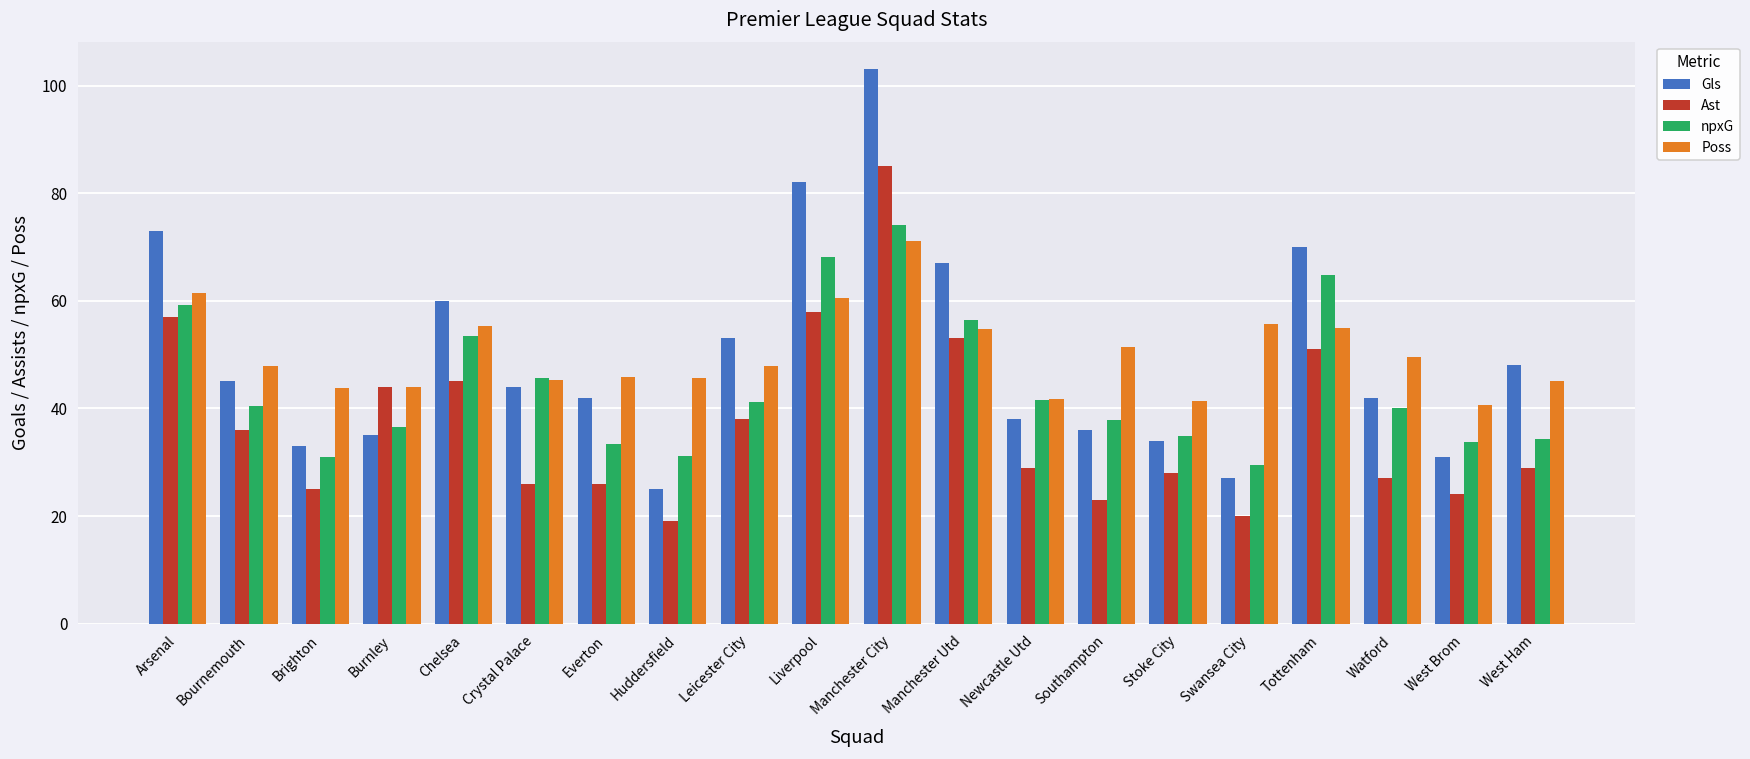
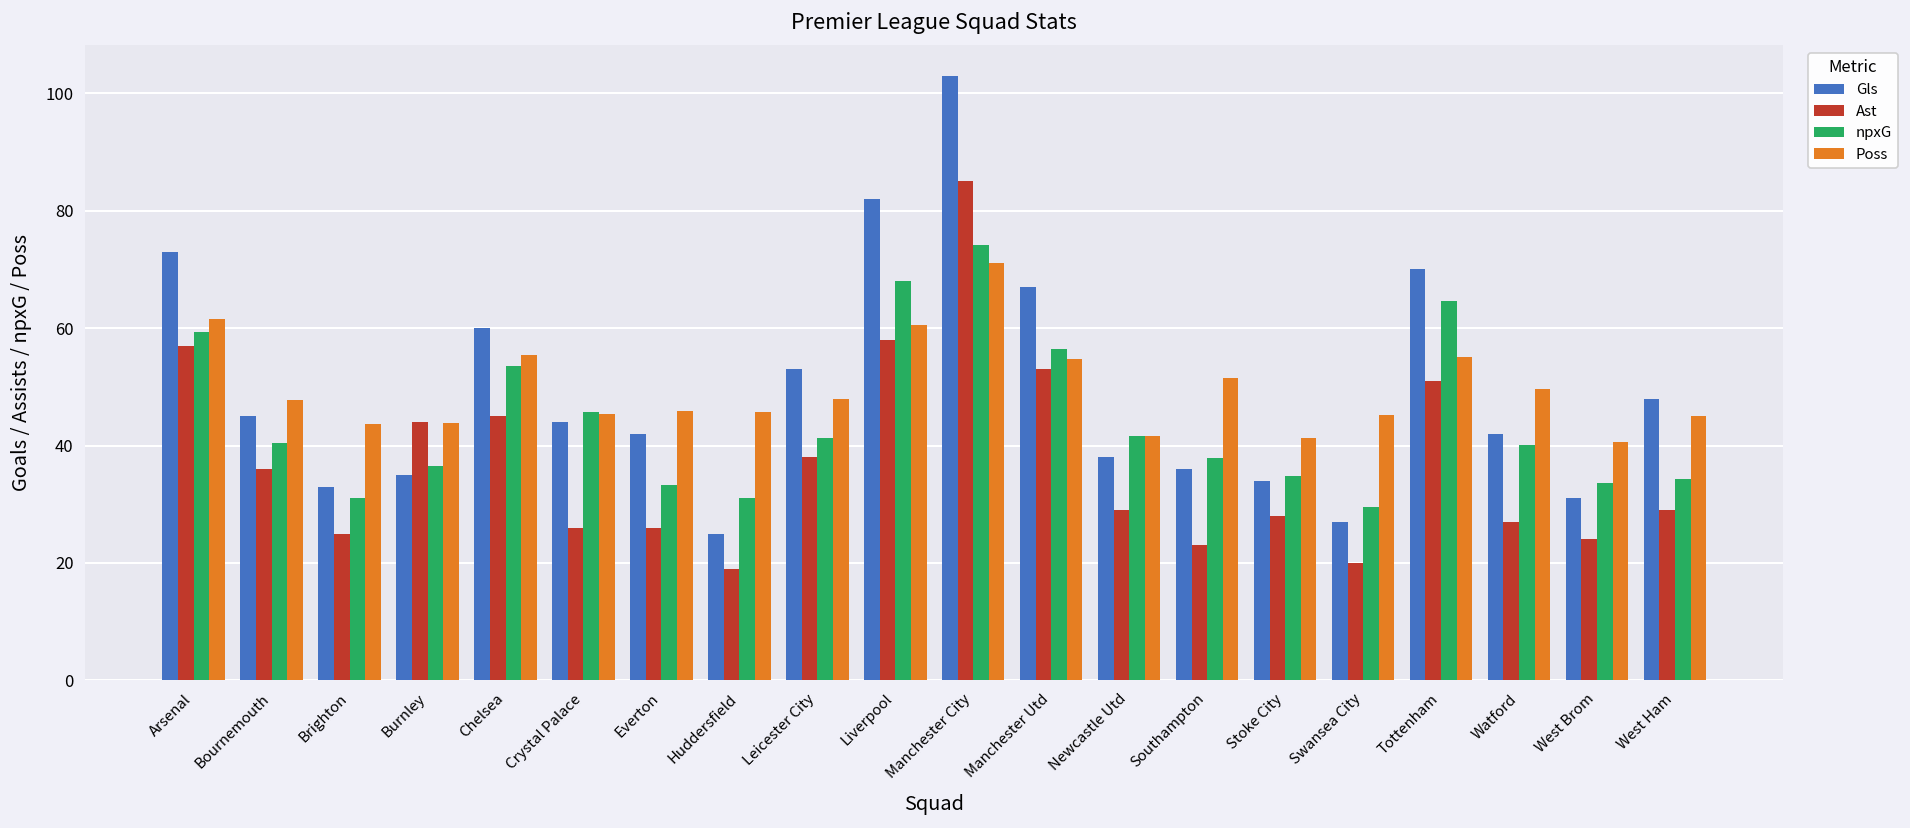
  {
    "Gls": {
      "Arsenal": 73,
      "Bournemouth": 45,
      "Brighton": 33,
      "Burnley": 35,
      "Chelsea": 60,
      "Crystal Palace": 44,
      "Everton": 42,
      "Huddersfield": 25,
      "Leicester City": 53,
      "Liverpool": 82,
      "Manchester City": 103,
      "Manchester Utd": 67,
      "Newcastle Utd": 38,
      "Southampton": 36,
      "Stoke City": 34,
      "Swansea City": 27,
      "Tottenham": 70,
      "Watford": 42,
      "West Brom": 31,
      "West Ham": 48
    },
    "Ast": {
      "Arsenal": 57,
      "Bournemouth": 36,
      "Brighton": 25,
      "Burnley": 44,
      "Chelsea": 45,
      "Crystal Palace": 26,
      "Everton": 26,
      "Huddersfield": 19,
      "Leicester City": 38,
      "Liverpool": 58,
      "Manchester City": 85,
      "Manchester Utd": 53,
      "Newcastle Utd": 29,
      "Southampton": 23,
      "Stoke City": 28,
      "Swansea City": 20,
      "Tottenham": 51,
      "Watford": 27,
      "West Brom": 24,
      "West Ham": 29
    },
    "npxG": {
      "Arsenal": 59,
      "Bournemouth": 41,
      "Brighton": 31,
      "Burnley": 37,
      "Chelsea": 54,
      "Crystal Palace": 46,
      "Everton": 33,
      "Huddersfield": 31,
      "Leicester City": 41,
      "Liverpool": 68,
      "Manchester City": 74,
      "Manchester Utd": 56,
      "Newcastle Utd": 42,
      "Southampton": 38,
      "Stoke City": 35,
      "Swansea City": 30,
      "Tottenham": 65,
      "Watford": 40,
      "West Brom": 34,
      "West Ham": 34
    },
    "Poss": {
      "Arsenal": 62,
      "Bournemouth": 48,
      "Brighton": 44,
      "Burnley": 44,
      "Chelsea": 55,
      "Crystal Palace": 45,
      "Everton": 46,
      "Huddersfield": 46,
      "Leicester City": 48,
      "Liverpool": 61,
      "Manchester City": 71,
      "Manchester Utd": 55,
      "Newcastle Utd": 42,
      "Southampton": 52,
      "Stoke City": 41,
-     "Swansea City": 56,
+     "Swansea City": 45,
      "Tottenham": 55,
      "Watford": 50,
      "West Brom": 41,
      "West Ham": 45
    }
  }
